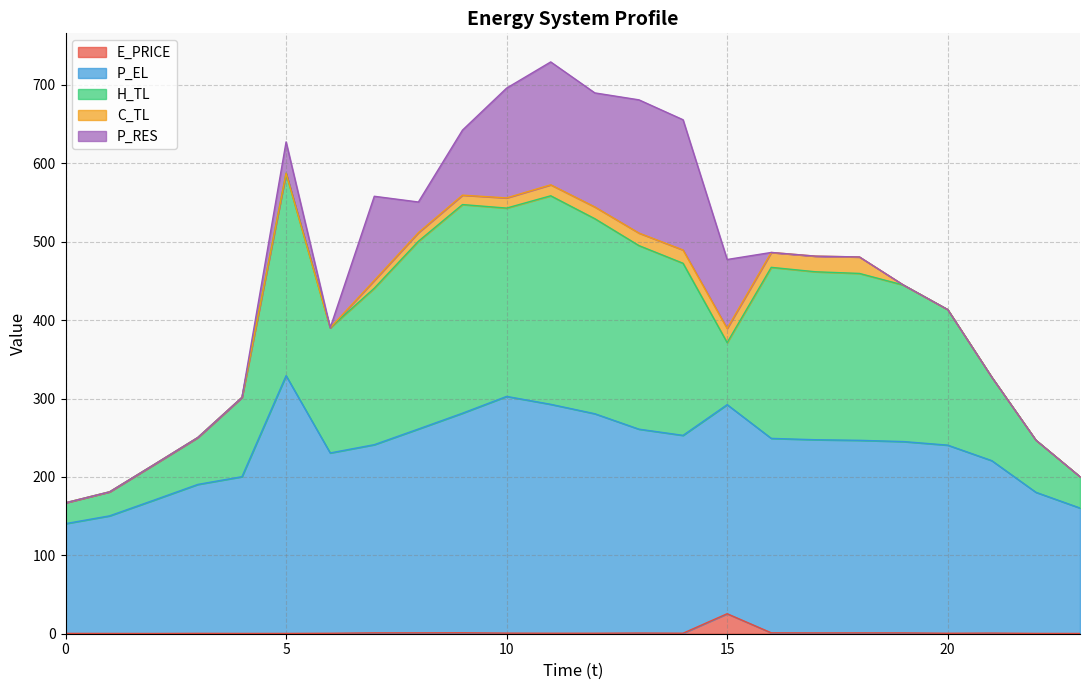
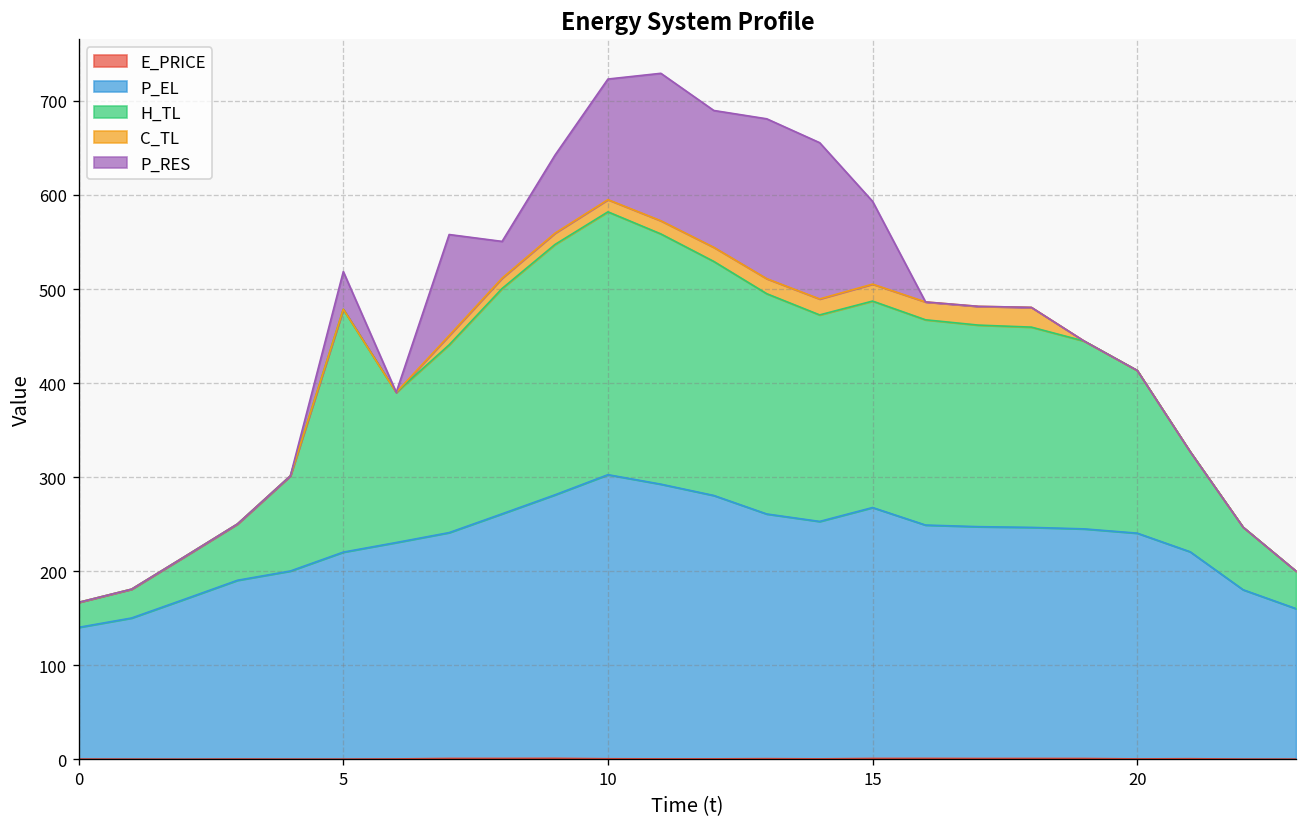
  {
    "E_PRICE": {
      "0": 0,
      "5": 0,
      "10": 0,
-     "15": 30,
+     "15": 0,
      "20": 0
    },
    "P_EL": {
      "0": 140,
-     "5": 330,
+     "5": 220,
      "10": 300,
      "15": 270,
      "20": 240
    },
    "H_TL": {
-     "10": 240,
-     "15": 80
+     "10": 280,
+     "15": 220
    },
    "C_TL": {
      "10": 10,
      "15": 20
    },
    "P_RES": {
      "5": 40,
-     "10": 140,
+     "10": 130,
      "15": 90
    }
  }
